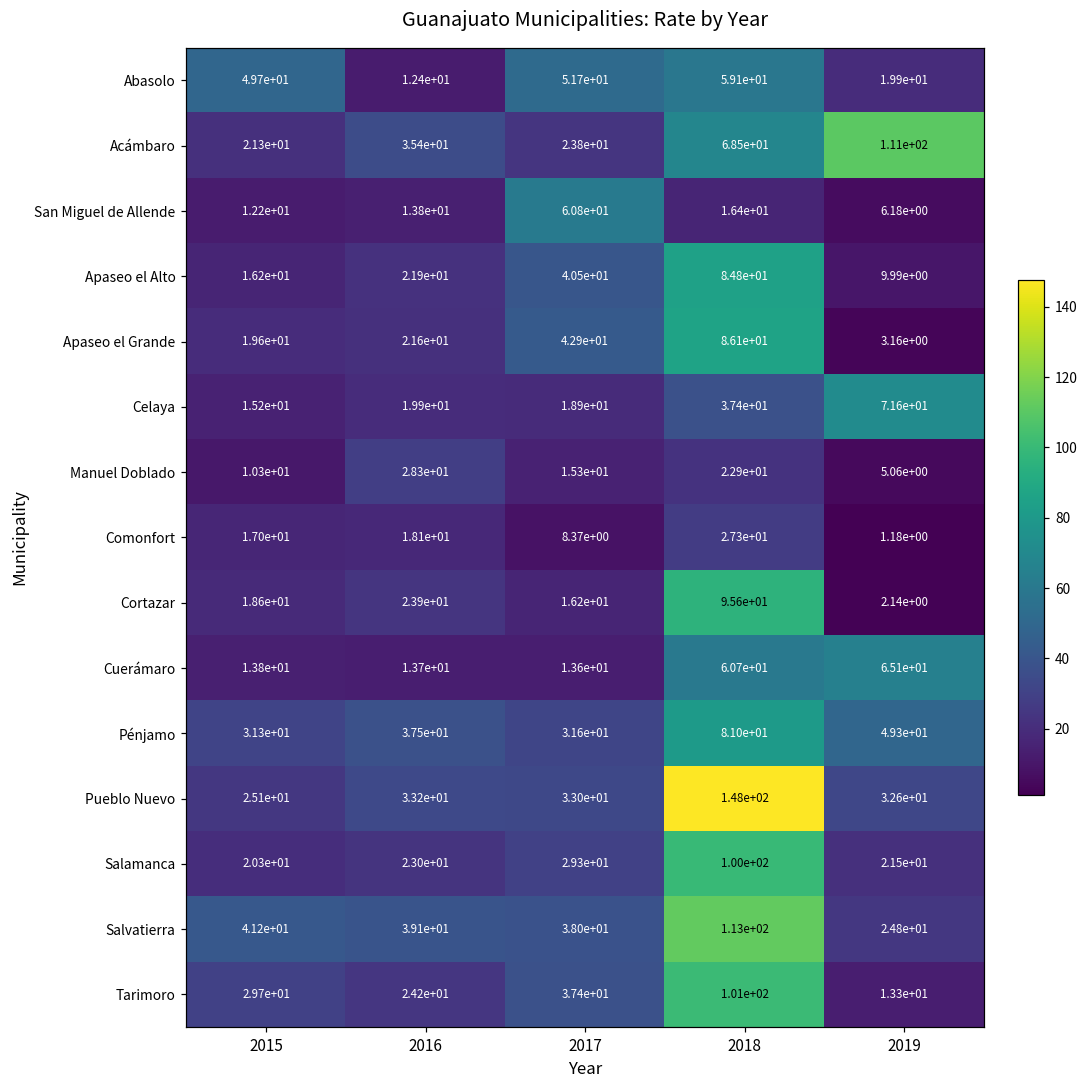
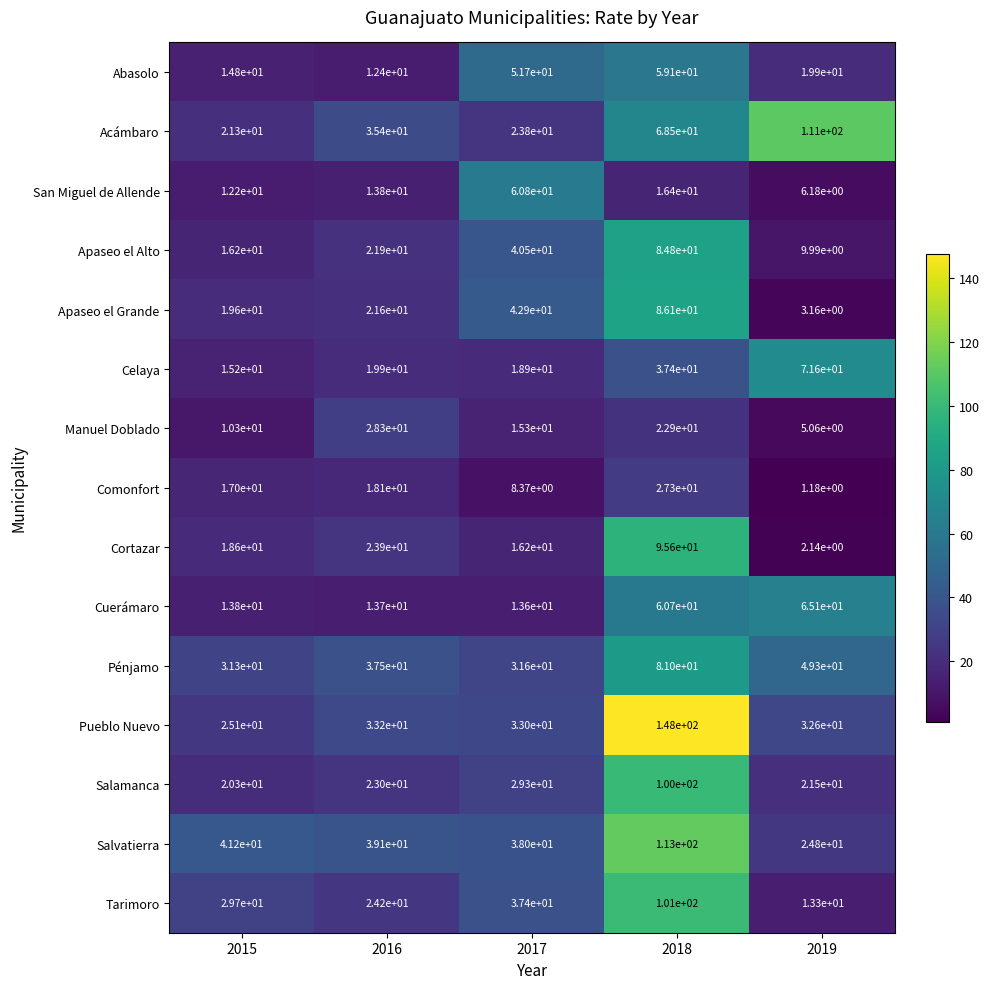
  {
    "Abasolo": {
-     "2015": "4.97e+01",
+     "2015": "1.48e+01",
      "2016": "1.24e+01",
      "2017": "5.17e+01",
      "2018": "5.91e+01",
      "2019": "1.99e+01"
    },
    "Acámbaro": {
      "2015": "2.13e+01",
      "2016": "3.54e+01",
      "2017": "2.38e+01",
      "2018": "6.85e+01",
      "2019": "1.11e+02"
    },
    "San Miguel de Allende": {
      "2015": "1.22e+01",
      "2016": "1.38e+01",
      "2017": "6.08e+01",
      "2018": "1.64e+01",
      "2019": "6.18e+00"
    },
    "Apaseo el Alto": {
      "2015": "1.62e+01",
      "2016": "2.19e+01",
      "2017": "4.05e+01",
      "2018": "8.48e+01",
      "2019": "9.99e+00"
    },
    "Apaseo el Grande": {
      "2015": "1.96e+01",
      "2016": "2.16e+01",
      "2017": "4.29e+01",
      "2018": "8.61e+01",
      "2019": "3.16e+00"
    },
    "Celaya": {
      "2015": "1.52e+01",
      "2016": "1.99e+01",
      "2017": "1.89e+01",
      "2018": "3.74e+01",
      "2019": "7.16e+01"
    },
    "Manuel Doblado": {
      "2015": "1.03e+01",
      "2016": "2.83e+01",
      "2017": "1.53e+01",
      "2018": "2.29e+01",
      "2019": "5.06e+00"
    },
    "Comonfort": {
      "2015": "1.70e+01",
      "2016": "1.81e+01",
      "2017": "8.37e+00",
      "2018": "2.73e+01",
      "2019": "1.18e+00"
    },
    "Cortazar": {
      "2015": "1.86e+01",
      "2016": "2.39e+01",
      "2017": "1.62e+01",
      "2018": "9.56e+01",
      "2019": "2.14e+00"
    },
    "Cuerámaro": {
      "2015": "1.38e+01",
      "2016": "1.37e+01",
      "2017": "1.36e+01",
      "2018": "6.07e+01",
      "2019": "6.51e+01"
    },
    "Pénjamo": {
      "2015": "3.13e+01",
      "2016": "3.75e+01",
      "2017": "3.16e+01",
      "2018": "8.10e+01",
      "2019": "4.93e+01"
    },
    "Pueblo Nuevo": {
      "2015": "2.51e+01",
      "2016": "3.32e+01",
      "2017": "3.30e+01",
      "2018": "1.48e+02",
      "2019": "3.26e+01"
    },
    "Salamanca": {
      "2015": "2.03e+01",
      "2016": "2.30e+01",
      "2017": "2.93e+01",
      "2018": "1.00e+02",
      "2019": "2.15e+01"
    },
    "Salvatierra": {
      "2015": "4.12e+01",
      "2016": "3.91e+01",
      "2017": "3.80e+01",
      "2018": "1.13e+02",
      "2019": "2.48e+01"
    },
    "Tarimoro": {
      "2015": "2.97e+01",
      "2016": "2.42e+01",
      "2017": "3.74e+01",
      "2018": "1.01e+02",
      "2019": "1.33e+01"
    }
  }
